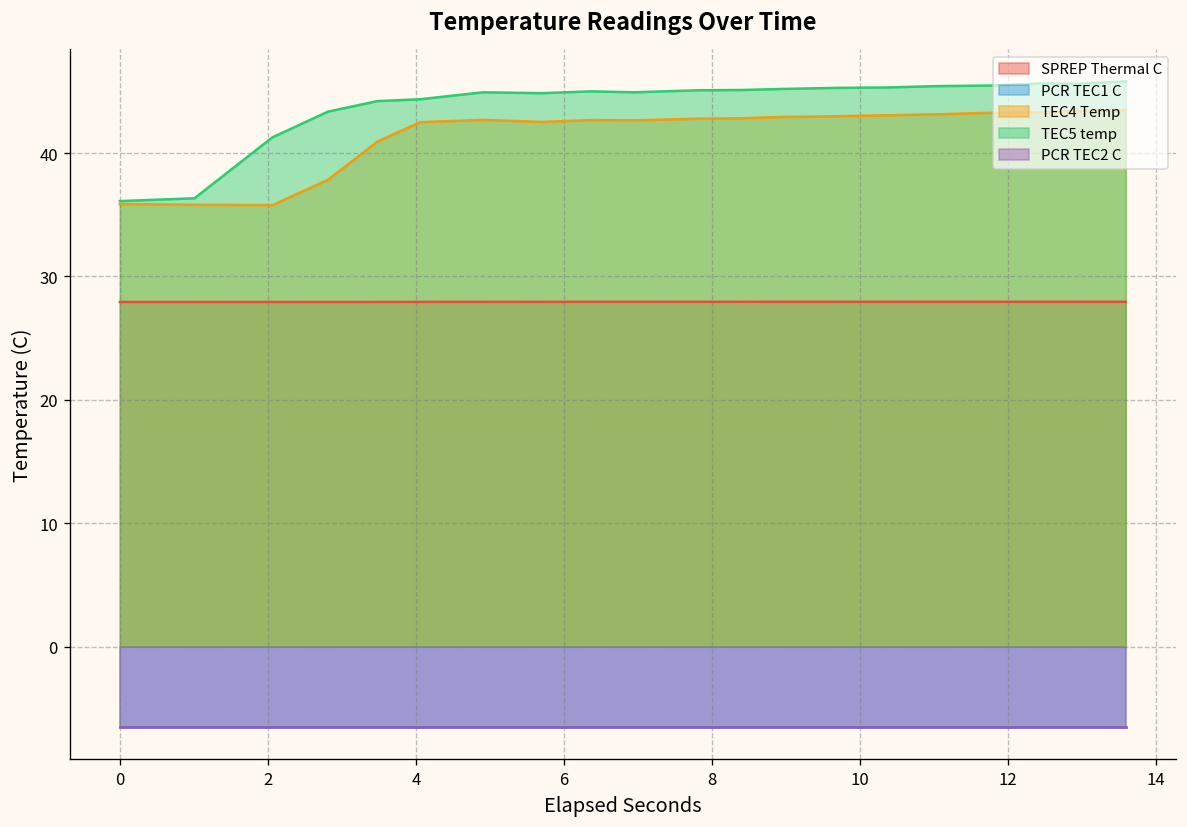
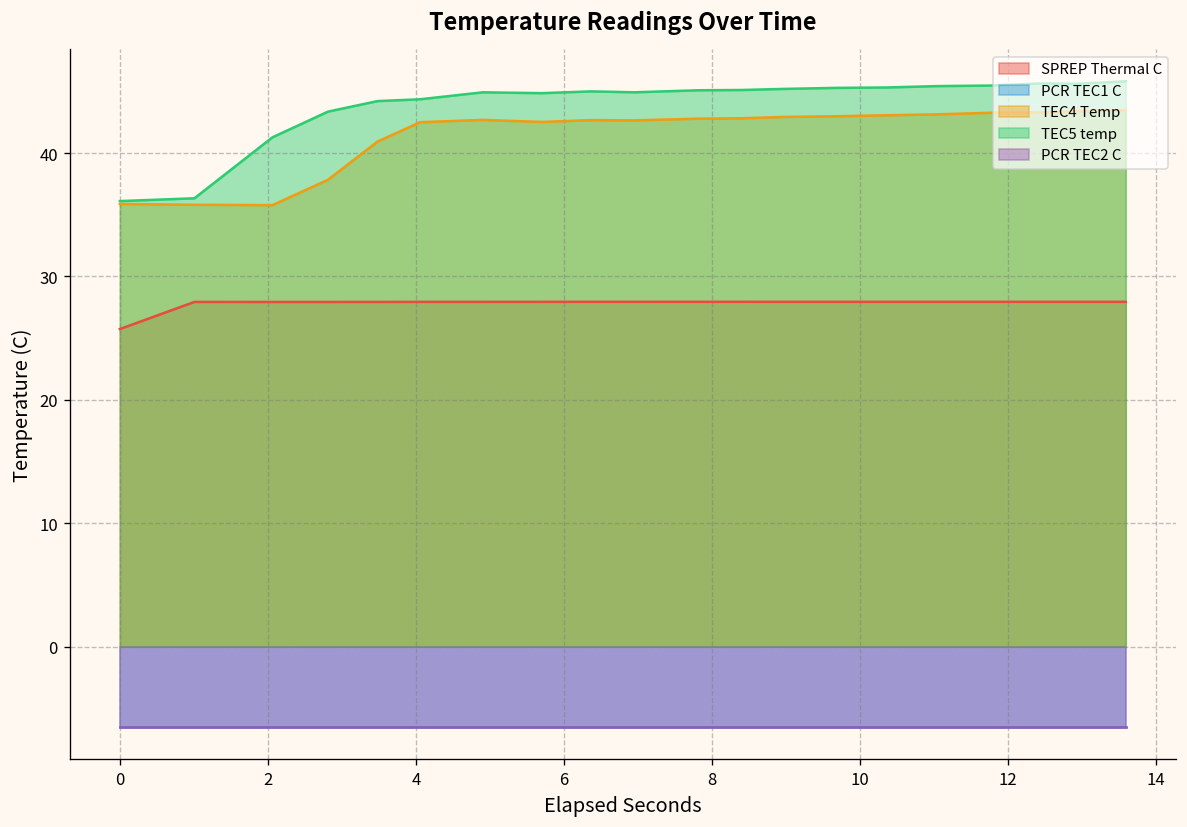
  {
    "SPREP Thermal C": {
-     "0": 27.9
+     "0": 25.7
    },
    "PCR TEC2 C": {
      "0": 0.0
    }
  }
